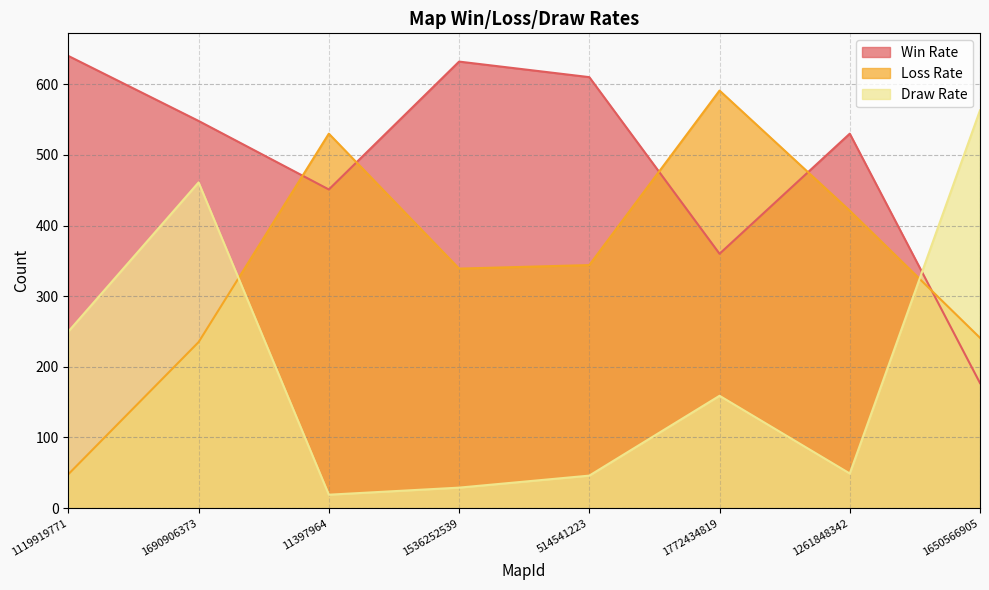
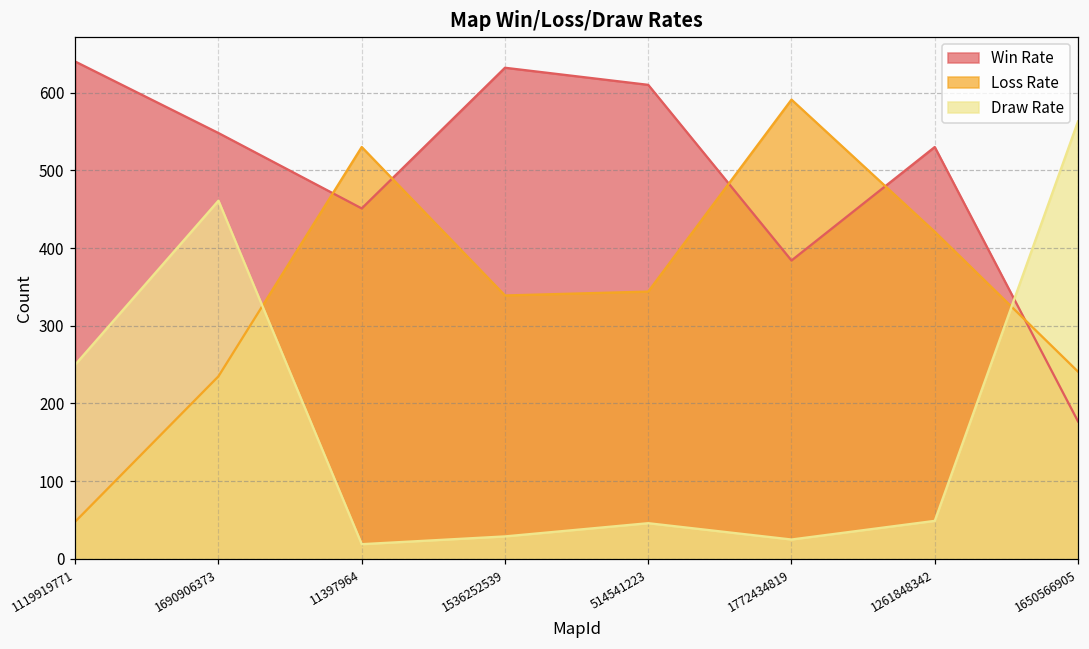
  {
    "Win Rate": {
      "1119919771": 640,
      "1690906373": 550,
      "11397964": 450,
      "1536252539": 630,
      "514541223": 610,
-     "1772434819": 360,
+     "1772434819": 380,
      "1261848342": 530,
      "1650566905": 180
    },
    "Loss Rate": {
      "1119919771": 50,
      "1690906373": 240,
      "11397964": 530,
      "1536252539": 340,
      "514541223": 340,
      "1772434819": 590,
      "1261848342": 420,
      "1650566905": 240
    },
    "Draw Rate": {
      "1119919771": 250,
      "1690906373": 460,
      "11397964": 20,
      "1536252539": 30,
      "514541223": 50,
-     "1772434819": 160,
+     "1772434819": 30,
      "1261848342": 50,
      "1650566905": 560
    }
  }
